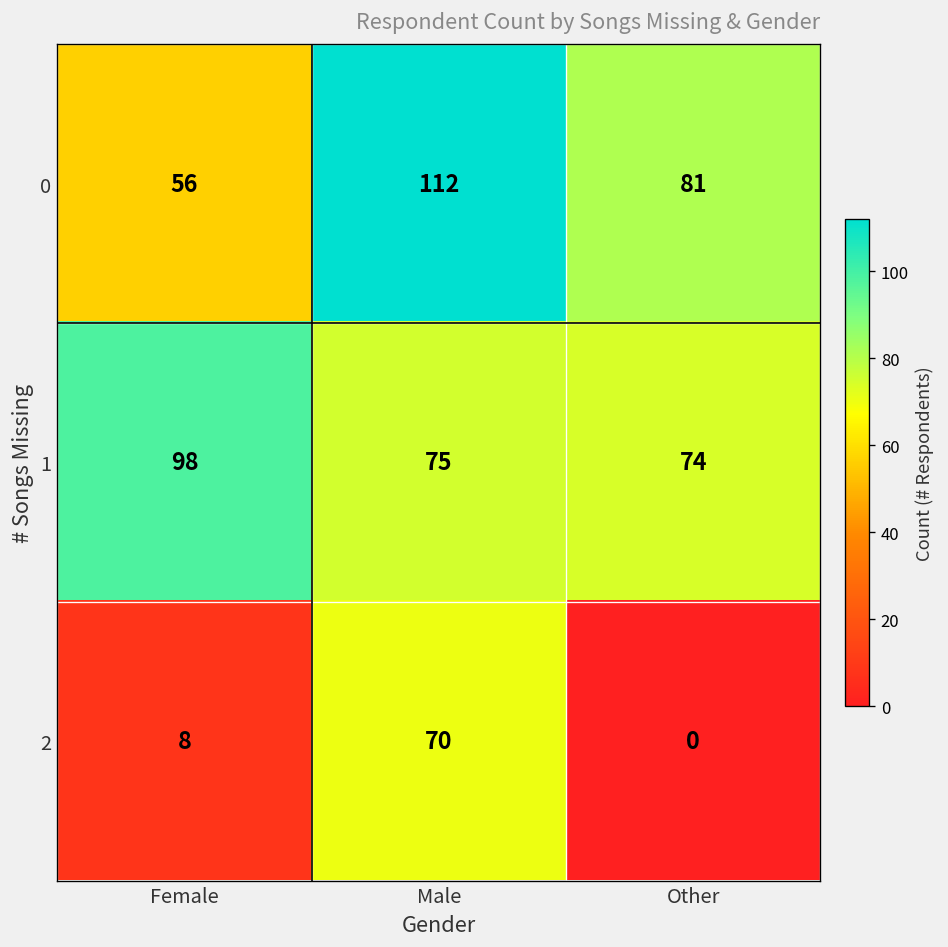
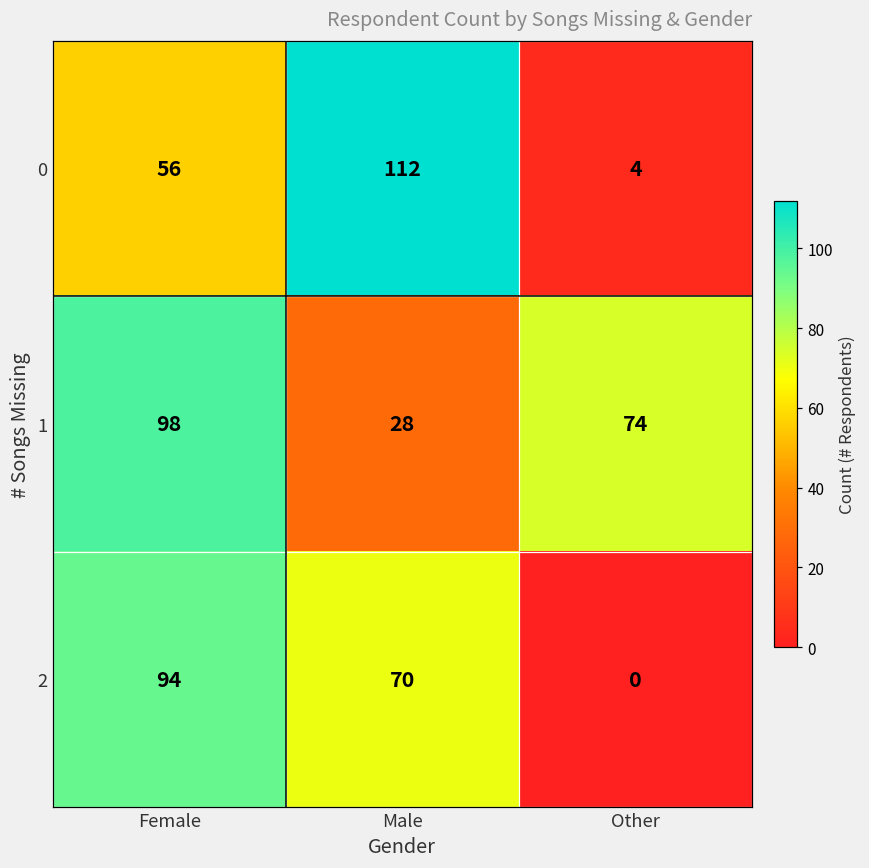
  {
    "0": {
      "Female": 56,
      "Male": 112,
-     "Other": 81
+     "Other": 4
    },
    "1": {
      "Female": 98,
-     "Male": 75,
+     "Male": 28,
      "Other": 74
    },
    "2": {
-     "Female": 8,
+     "Female": 94,
      "Male": 70,
      "Other": 0
    }
  }
